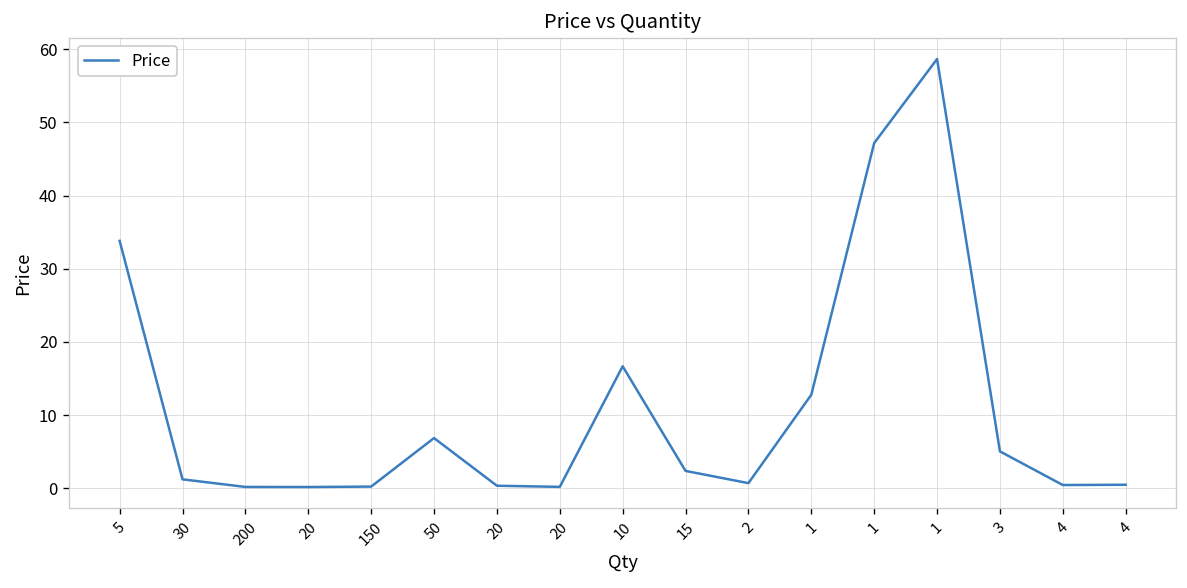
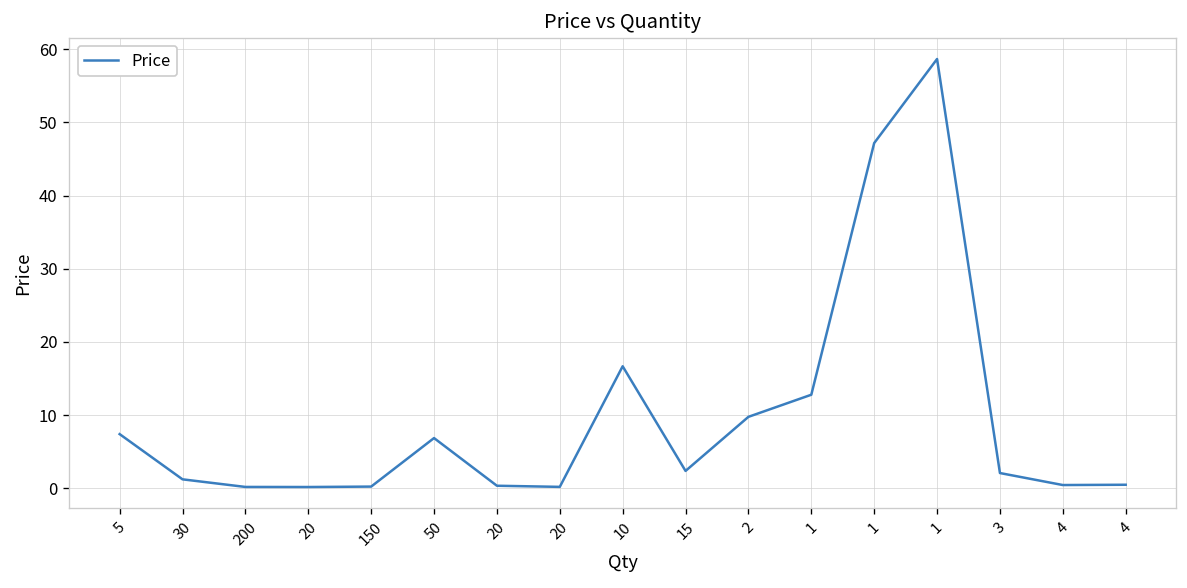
  {
-   "5": 34,
+   "5": 7,
    "30": 1,
    "200": 0,
    "150": 0,
    "50": 7,
    "10": 17,
    "15": 2,
-   "2": 1,
-   "3": 5
+   "2": 10,
+   "3": 2
  }
